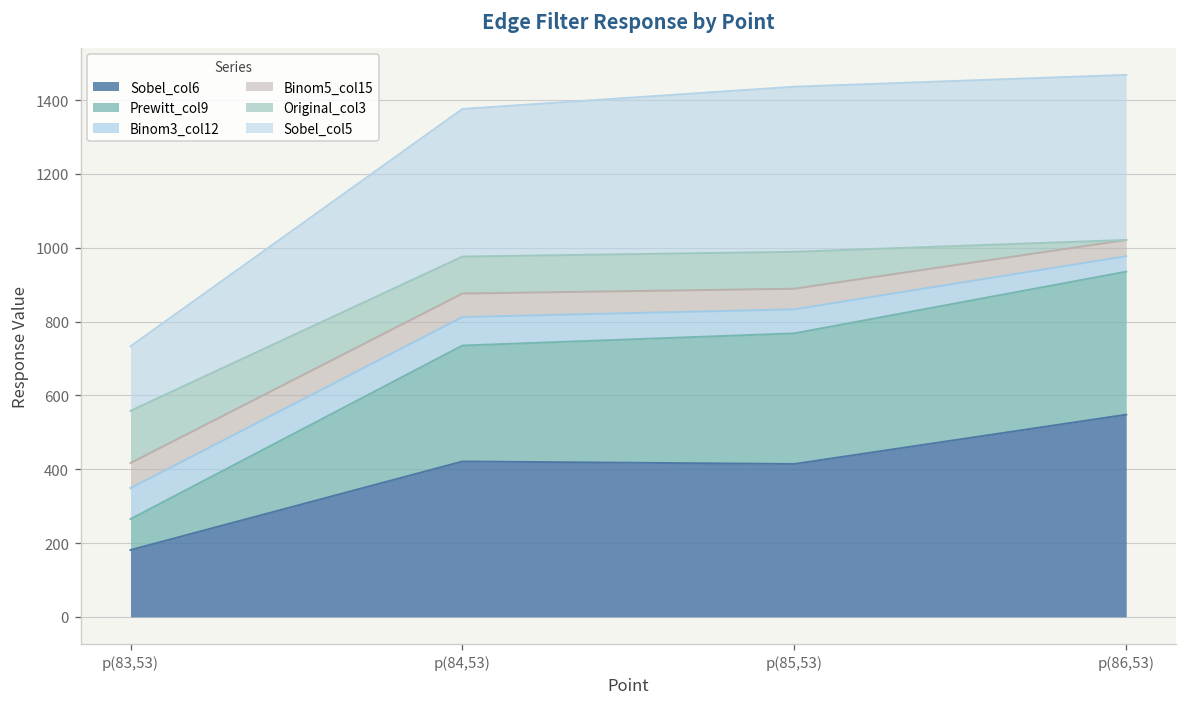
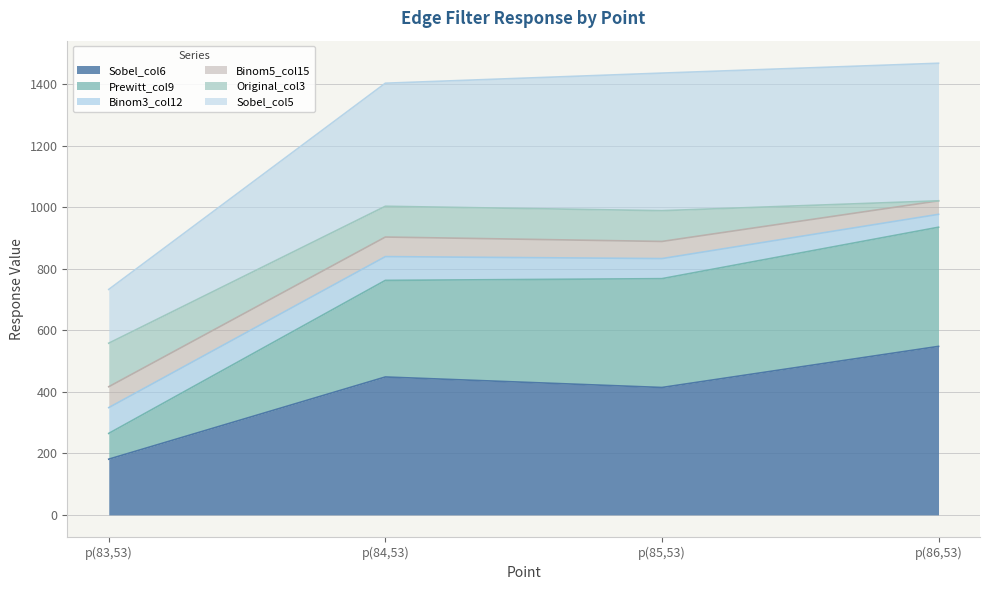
  {
    "Sobel_col6": {
      "p(83,53)": 180,
-     "p(84,53)": 420,
+     "p(84,53)": 450,
      "p(85,53)": 410,
      "p(86,53)": 550
    }
  }
